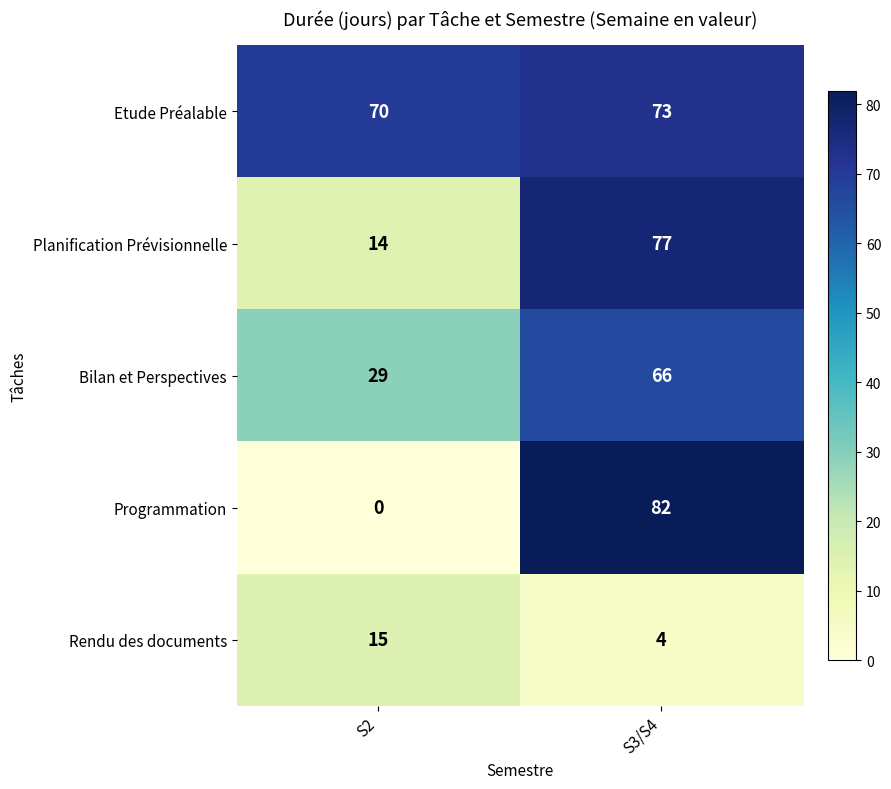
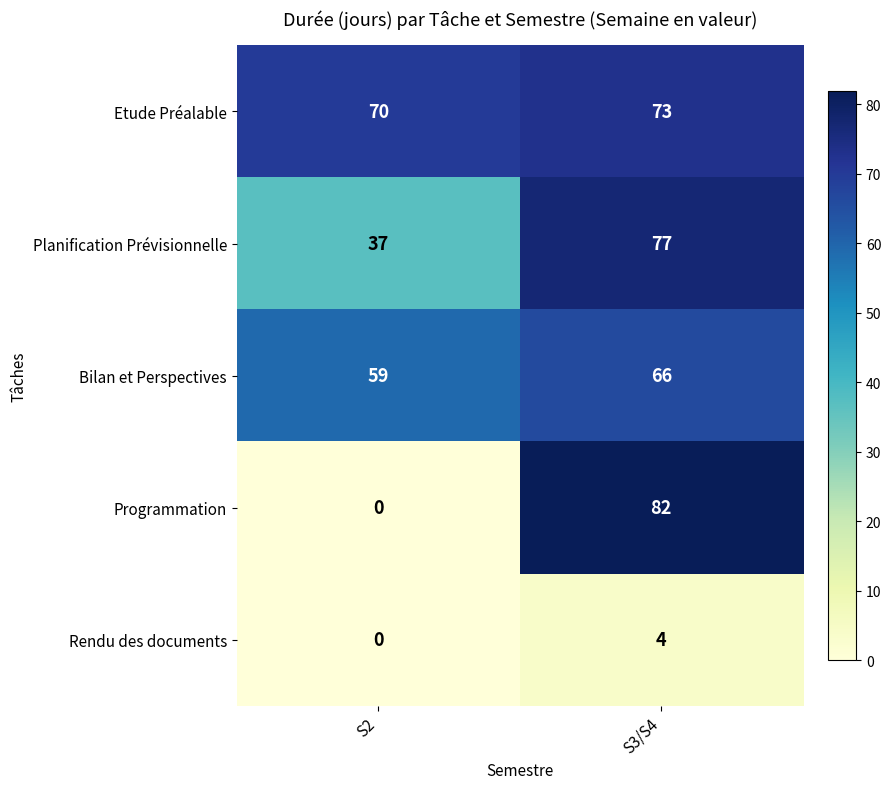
  {
    "Etude Préalable": {
      "S2": 70,
      "S3/S4": 73
    },
    "Planification Prévisionnelle": {
-     "S2": 14,
+     "S2": 37,
      "S3/S4": 77
    },
    "Bilan et Perspectives": {
-     "S2": 29,
+     "S2": 59,
      "S3/S4": 66
    },
    "Programmation": {
      "S2": 0,
      "S3/S4": 82
    },
    "Rendu des documents": {
-     "S2": 15,
+     "S2": 0,
      "S3/S4": 4
    }
  }
